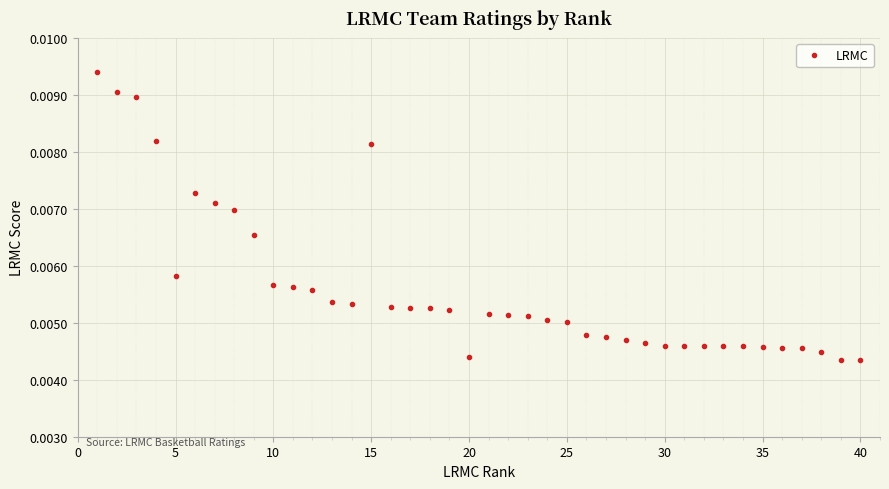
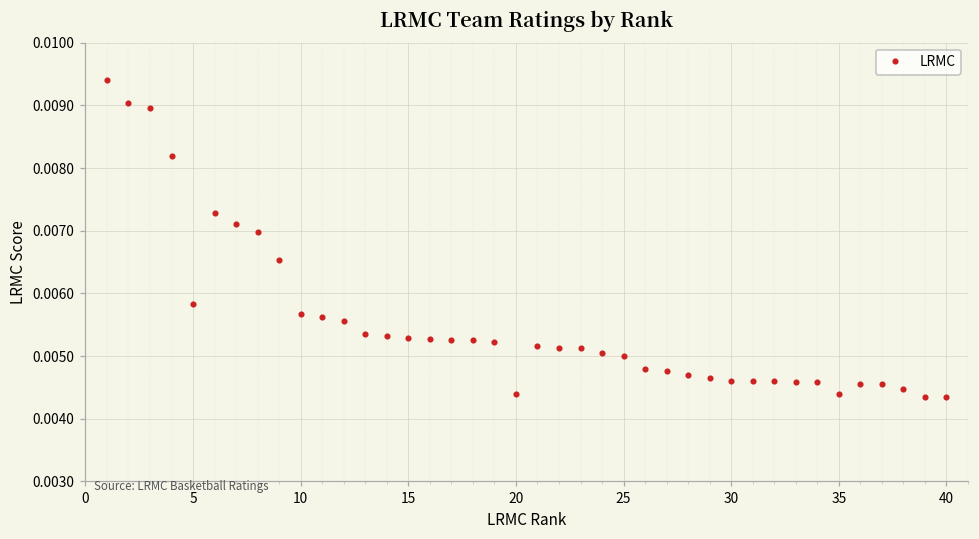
  {
    "5": 0.0058,
    "10": 0.0057,
-   "15": 0.0081,
+   "15": 0.0053,
    "20": 0.0044,
    "25": 0.0050,
    "30": 0.0046,
-   "35": 0.0046,
+   "35": 0.0044,
    "40": 0.0044
  }
